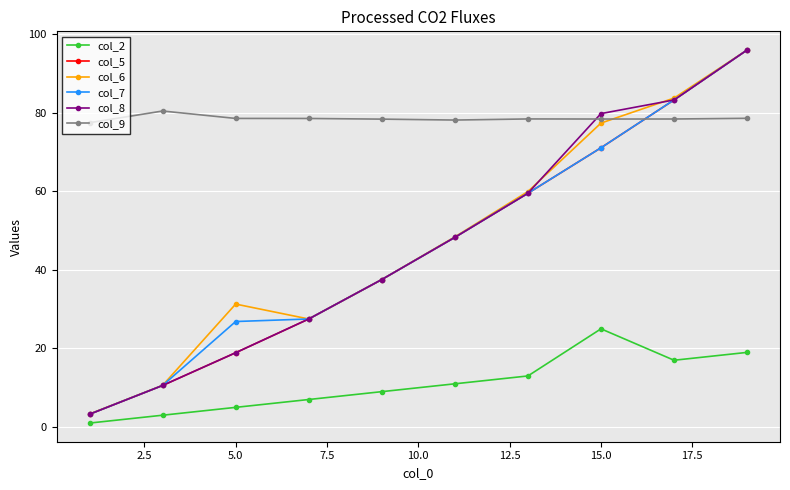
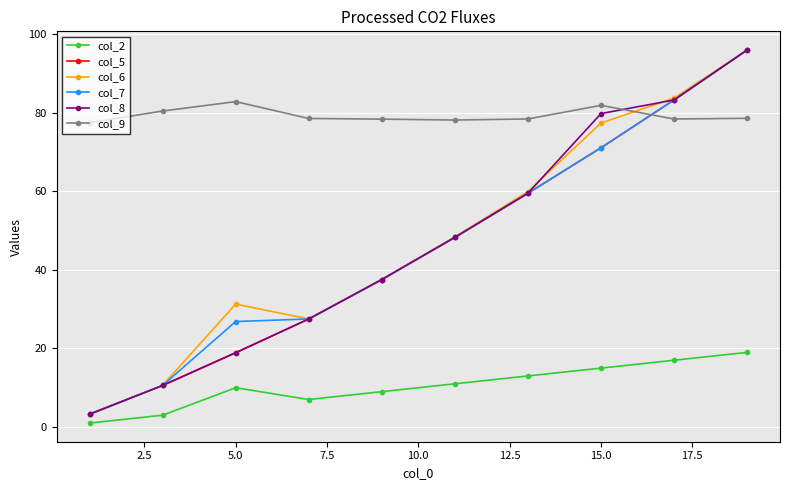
  {
    "col_2": {
-     "5.0": 5,
-     "15.0": 25
+     "5.0": 10,
+     "15.0": 15
    },
    "col_6": {
      "5.0": 31,
      "15.0": 77
    },
    "col_7": {
      "5.0": 27
    },
    "col_8": {
      "15.0": 80
    },
    "col_9": {
-     "5.0": 79,
-     "15.0": 78
+     "5.0": 83,
+     "15.0": 82
    }
  }
